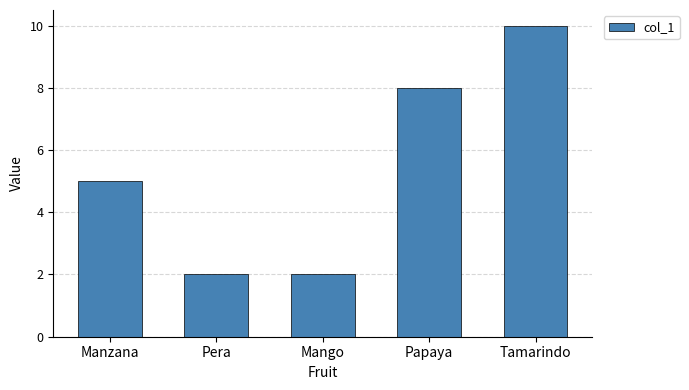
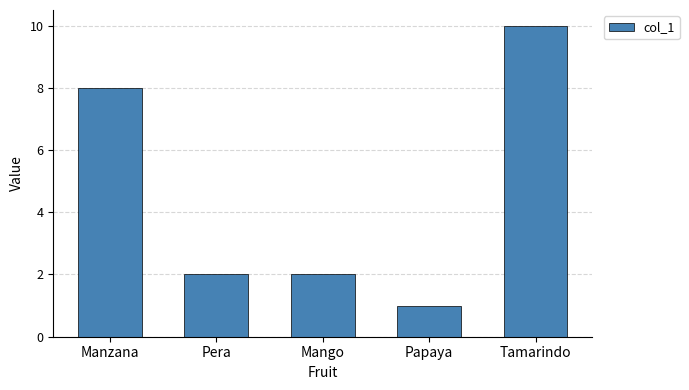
  {
-   "Manzana": 5,
+   "Manzana": 8,
    "Pera": 2,
    "Mango": 2,
-   "Papaya": 8,
+   "Papaya": 1,
    "Tamarindo": 10
  }
